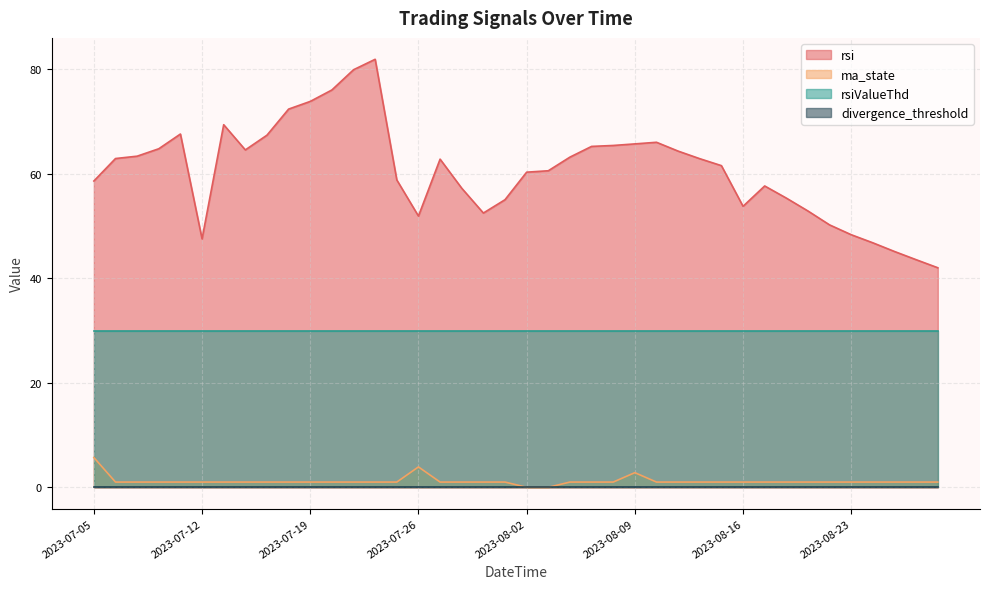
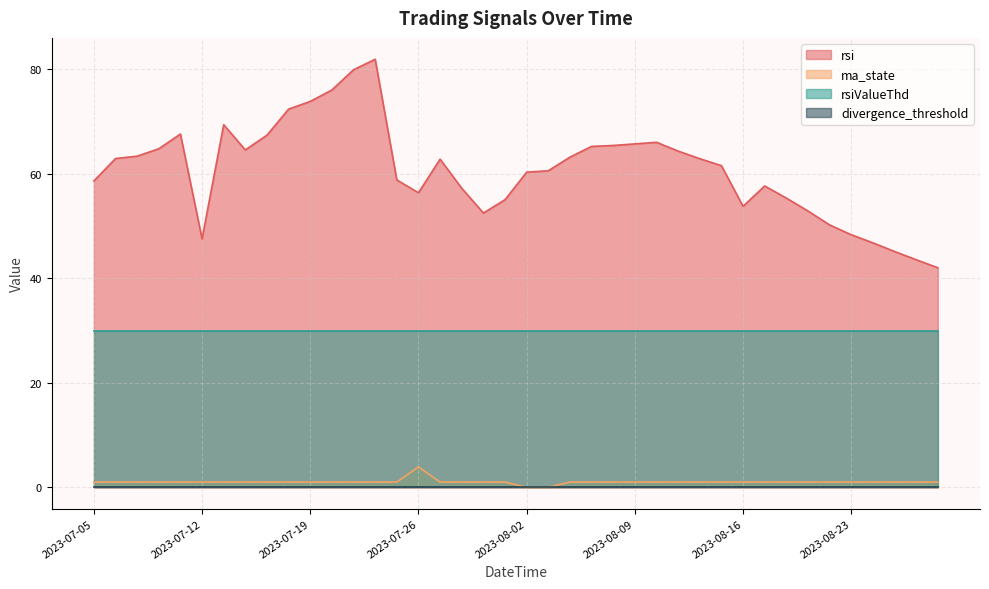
  {
    "rsi": {
      "2023-07-05": 59,
      "2023-07-12": 48,
      "2023-07-19": 74,
-     "2023-07-26": 52,
+     "2023-07-26": 56,
      "2023-08-02": 60,
      "2023-08-09": 66,
      "2023-08-16": 54,
      "2023-08-23": 48
    },
    "ma_state": {
-     "2023-07-05": 6,
+     "2023-07-05": 1,
      "2023-07-12": 1,
      "2023-07-19": 1,
      "2023-07-26": 4,
-     "2023-08-09": 3,
+     "2023-08-09": 1,
      "2023-08-16": 1,
      "2023-08-23": 1
    },
    "rsiValueThd": {
      "2023-07-05": 30,
      "2023-07-12": 30,
      "2023-07-19": 30,
      "2023-07-26": 30,
      "2023-08-02": 30,
      "2023-08-09": 30,
      "2023-08-16": 30,
      "2023-08-23": 30
    },
    "divergence_threshold": {
      "2023-07-05": 0,
      "2023-07-12": 0,
      "2023-07-19": 0,
      "2023-07-26": 0,
      "2023-08-09": 0,
      "2023-08-16": 0,
      "2023-08-23": 0
    }
  }
